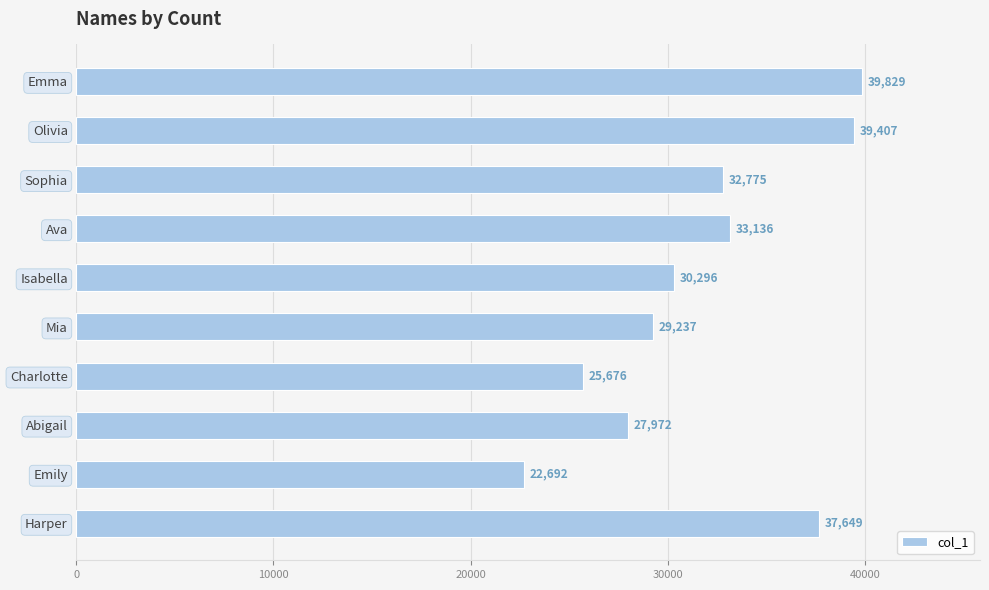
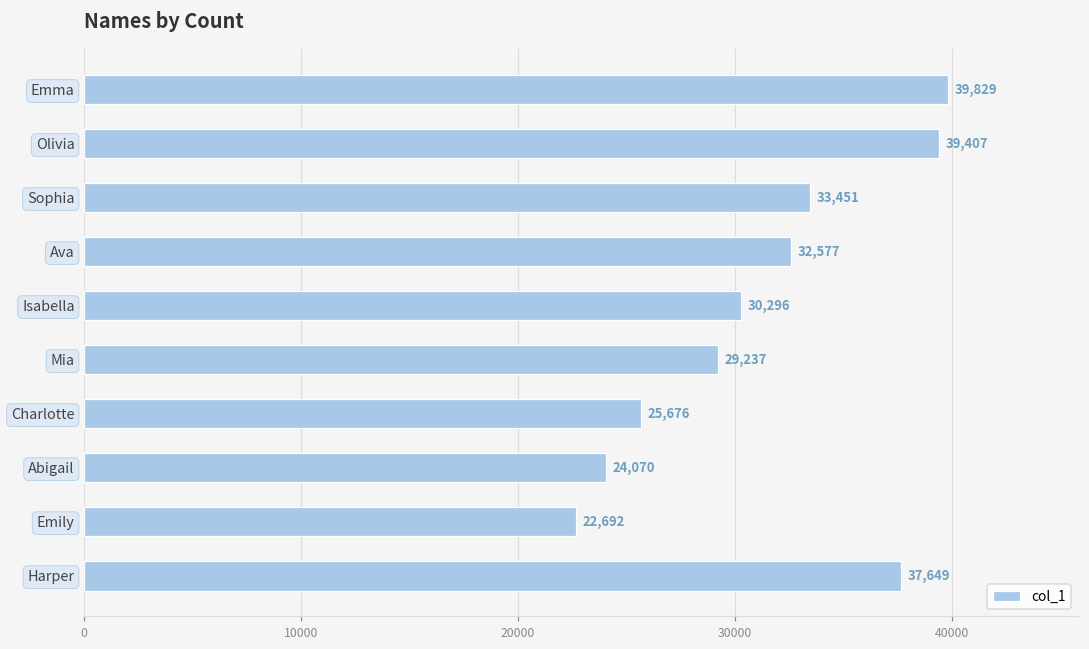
  {
    "Emma": "39,829",
    "Olivia": "39,407",
-   "Sophia": "32,775",
-   "Ava": "33,136",
+   "Sophia": "33,451",
+   "Ava": "32,577",
    "Isabella": "30,296",
    "Mia": "29,237",
    "Charlotte": "25,676",
-   "Abigail": "27,972",
+   "Abigail": "24,070",
    "Emily": "22,692",
    "Harper": "37,649"
  }
